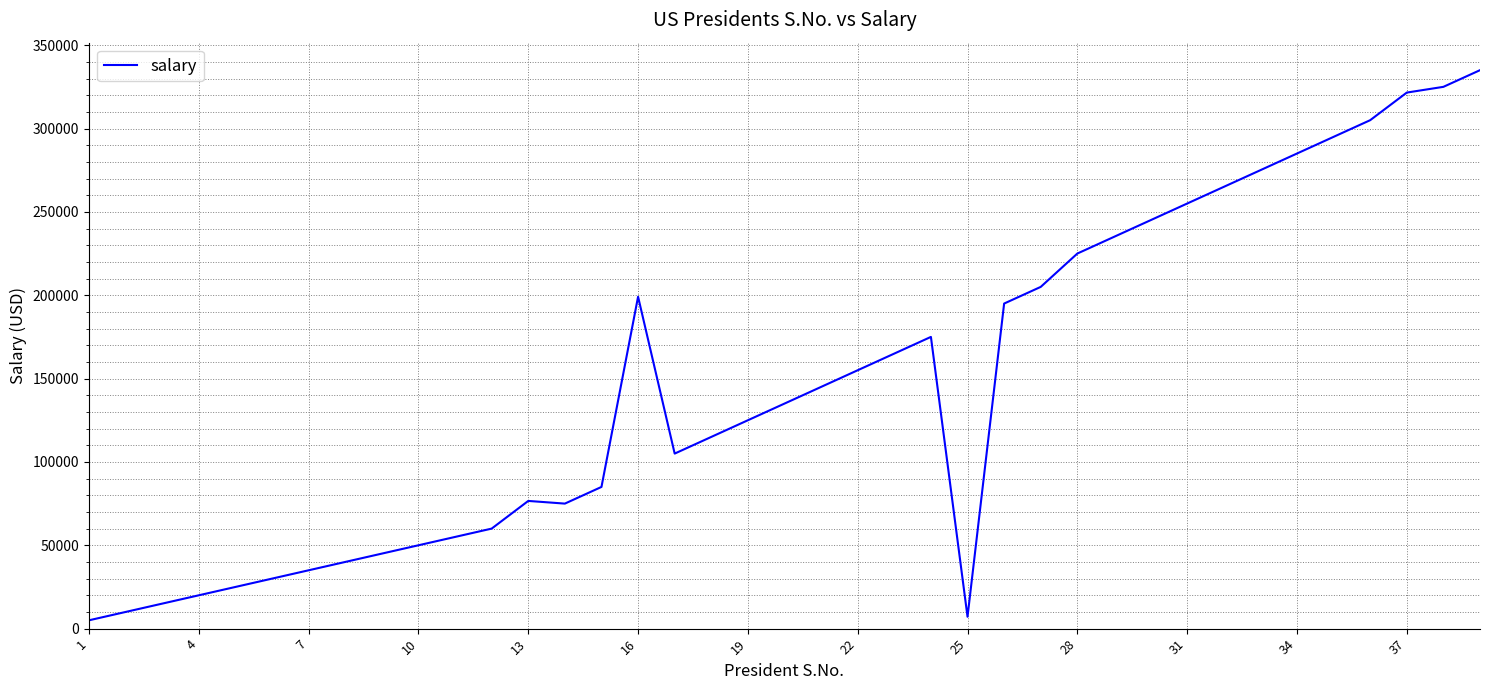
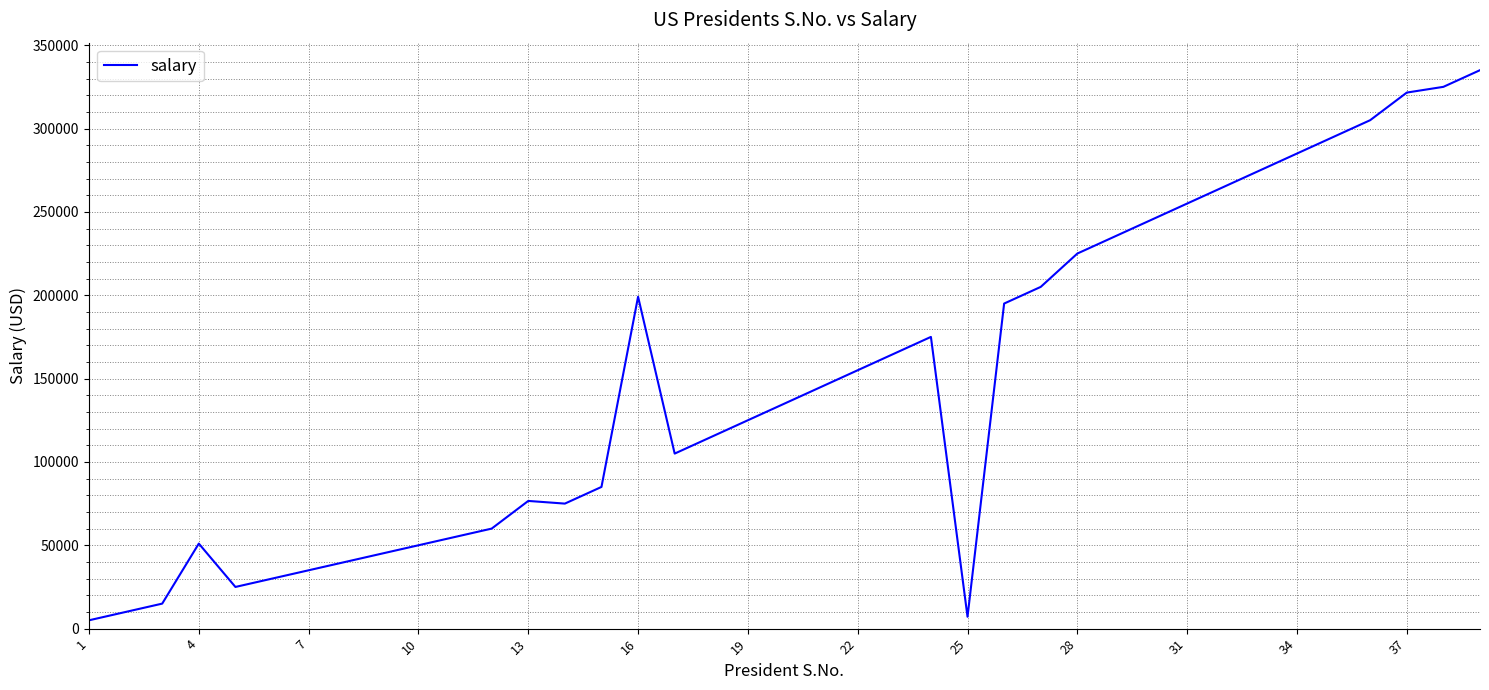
  {
    "1": 5000,
-   "4": 20000,
+   "4": 51000,
    "7": 35000,
    "10": 50000,
    "13": 77000,
    "16": 199000,
    "19": 125000,
    "22": 155000,
    "25": 7000,
    "28": 225000,
    "31": 255000,
    "34": 285000,
    "37": 322000
  }
